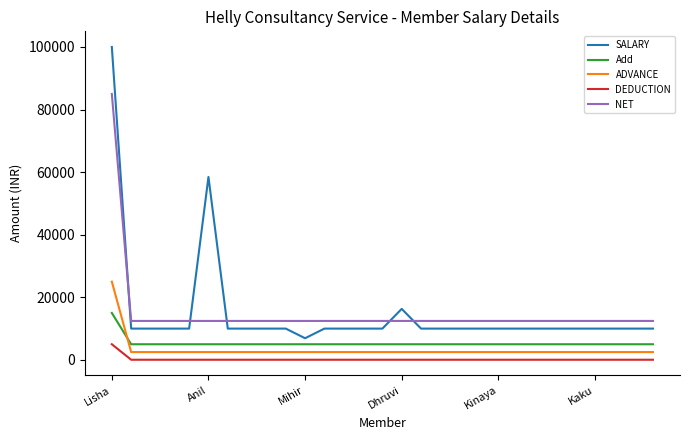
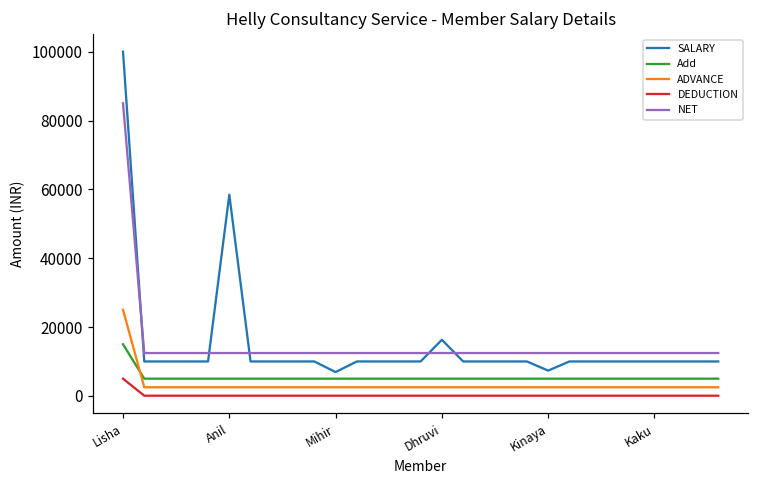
  {
    "SALARY": {
      "Lisha": 100000,
      "Anil": 58000,
      "Mihir": 7000,
      "Dhruvi": 16000,
-     "Kinaya": 10000,
+     "Kinaya": 7000,
      "Kaku": 10000
    },
    "Add": {
      "Lisha": 15000,
      "Anil": 5000,
      "Mihir": 5000,
      "Dhruvi": 5000,
      "Kinaya": 5000,
      "Kaku": 5000
    },
    "ADVANCE": {
      "Lisha": 25000,
      "Anil": 3000,
      "Mihir": 3000,
      "Dhruvi": 3000,
      "Kinaya": 3000,
      "Kaku": 3000
    },
    "DEDUCTION": {
      "Lisha": 5000,
      "Anil": 0,
      "Mihir": 0,
      "Dhruvi": 0,
      "Kinaya": 0,
      "Kaku": 0
    },
    "NET": {
      "Lisha": 85000,
      "Anil": 12000,
      "Mihir": 12000,
      "Dhruvi": 12000,
      "Kinaya": 12000,
      "Kaku": 12000
    }
  }
